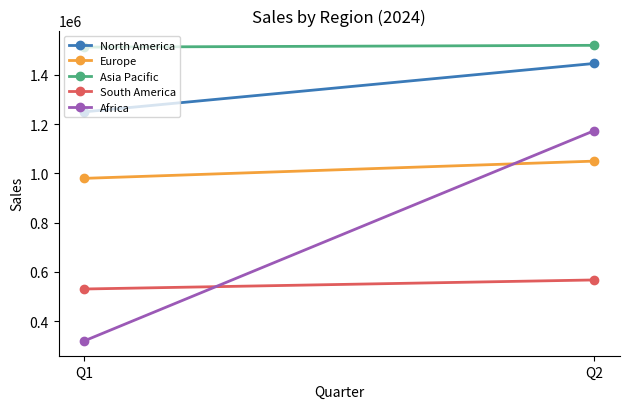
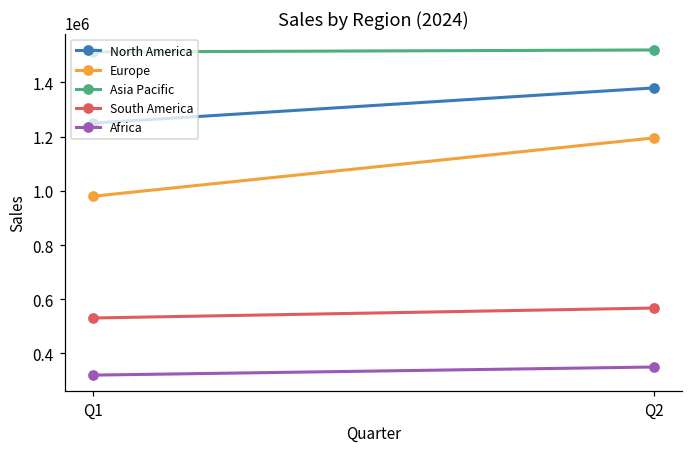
  {
    "North America": {
-     "Q2": 1450000
+     "Q2": 1380000
    },
    "Europe": {
      "Q1": 980000,
-     "Q2": 1050000
+     "Q2": 1200000
    },
    "Asia Pacific": {
      "Q2": 1520000
    },
    "South America": {
      "Q1": 530000,
      "Q2": 570000
    },
    "Africa": {
      "Q1": 320000,
-     "Q2": 1170000
+     "Q2": 350000
    }
  }
